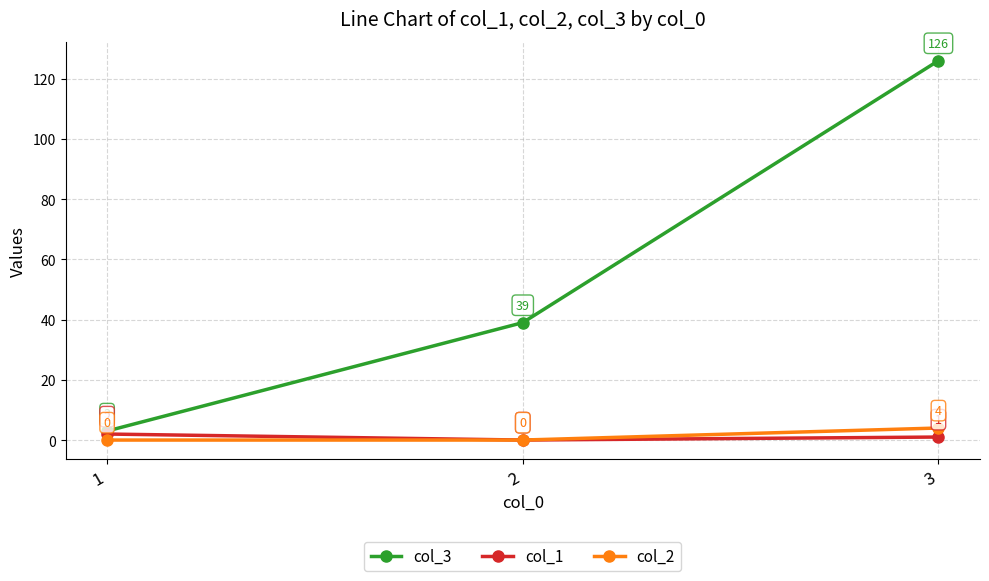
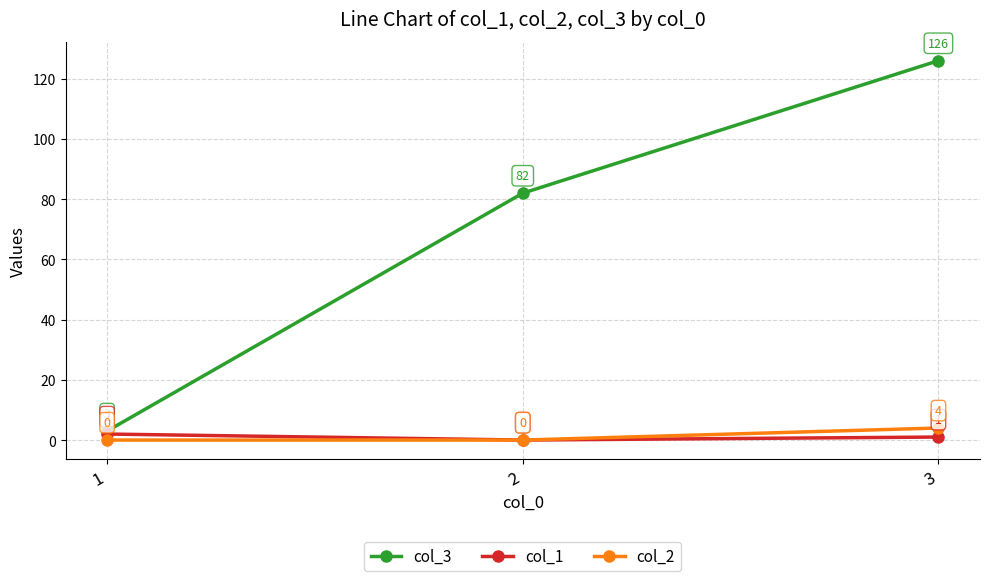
  {
    "col_3": {
-     "2": 39
+     "2": 82
    }
  }
